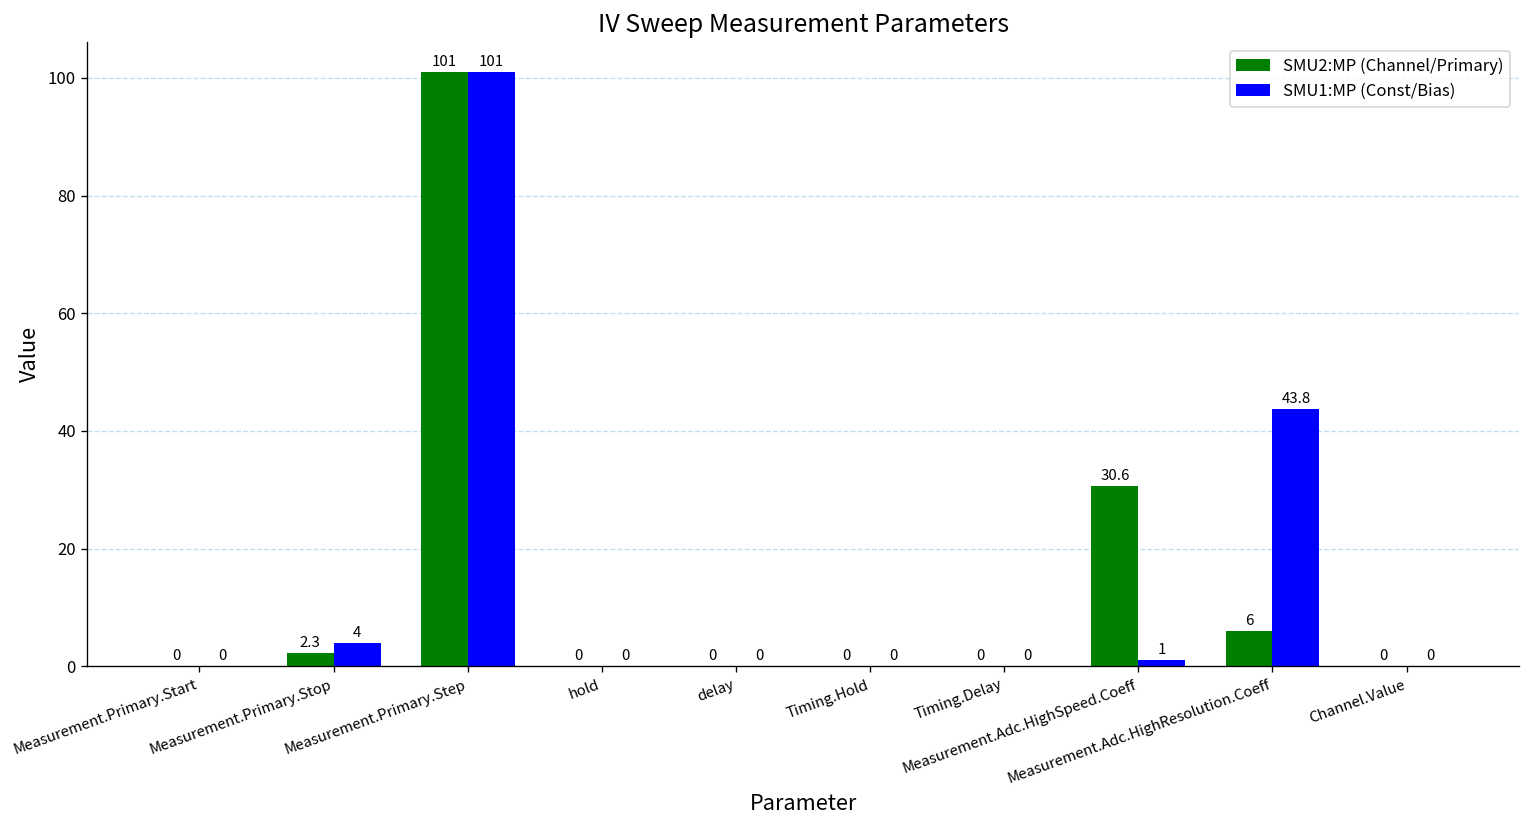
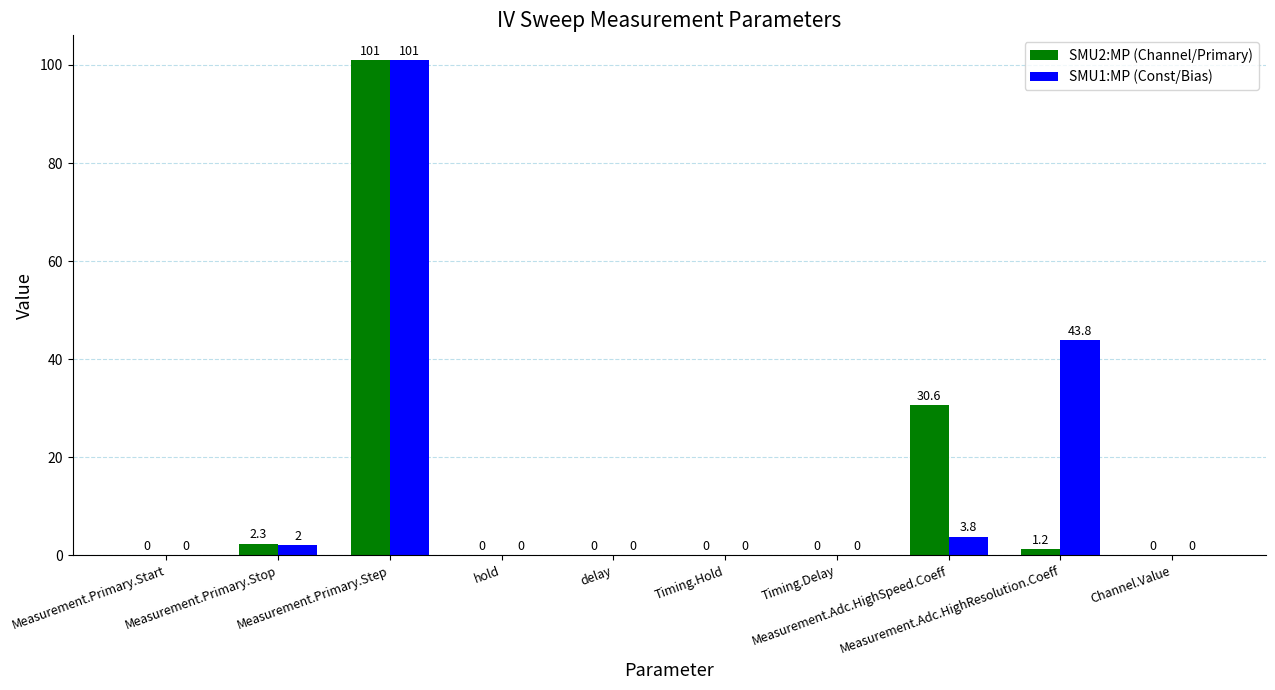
  {
    "SMU2:MP (Channel/Primary)": {
      "Measurement.Primary.Start": 0,
      "Measurement.Primary.Stop": 2.3,
      "Measurement.Primary.Step": 101,
      "hold": 0,
      "delay": 0,
      "Timing.Hold": 0,
      "Timing.Delay": 0,
      "Measurement.Adc.HighSpeed.Coeff": 30.6,
-     "Measurement.Adc.HighResolution.Coeff": 6,
+     "Measurement.Adc.HighResolution.Coeff": 1.2,
      "Channel.Value": 0
    },
    "SMU1:MP (Const/Bias)": {
      "Measurement.Primary.Start": 0,
-     "Measurement.Primary.Stop": 4,
+     "Measurement.Primary.Stop": 2,
      "Measurement.Primary.Step": 101,
      "hold": 0,
      "delay": 0,
      "Timing.Hold": 0,
      "Timing.Delay": 0,
-     "Measurement.Adc.HighSpeed.Coeff": 1,
+     "Measurement.Adc.HighSpeed.Coeff": 3.8,
      "Measurement.Adc.HighResolution.Coeff": 43.8,
      "Channel.Value": 0
    }
  }
